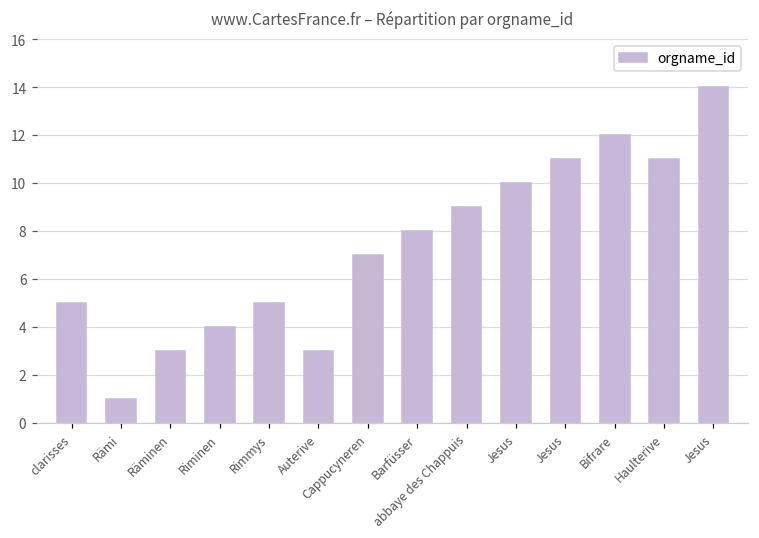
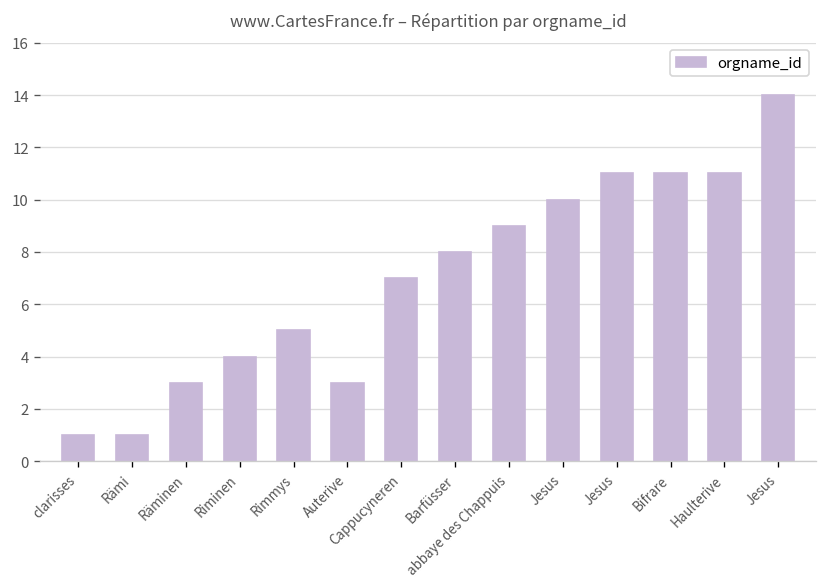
  {
-   "clarisses": 5,
+   "clarisses": 1,
    "Rämi": 1,
    "Räminen": 3,
    "Riminen": 4,
    "Rimmys": 5,
    "Auterive": 3,
    "Cappucyneren": 7,
    "Barfüsser": 8,
    "abbaye des Chappuis": 9,
-   "Bifrare": 12,
+   "Bifrare": 11,
    "Haulterive": 11
  }
